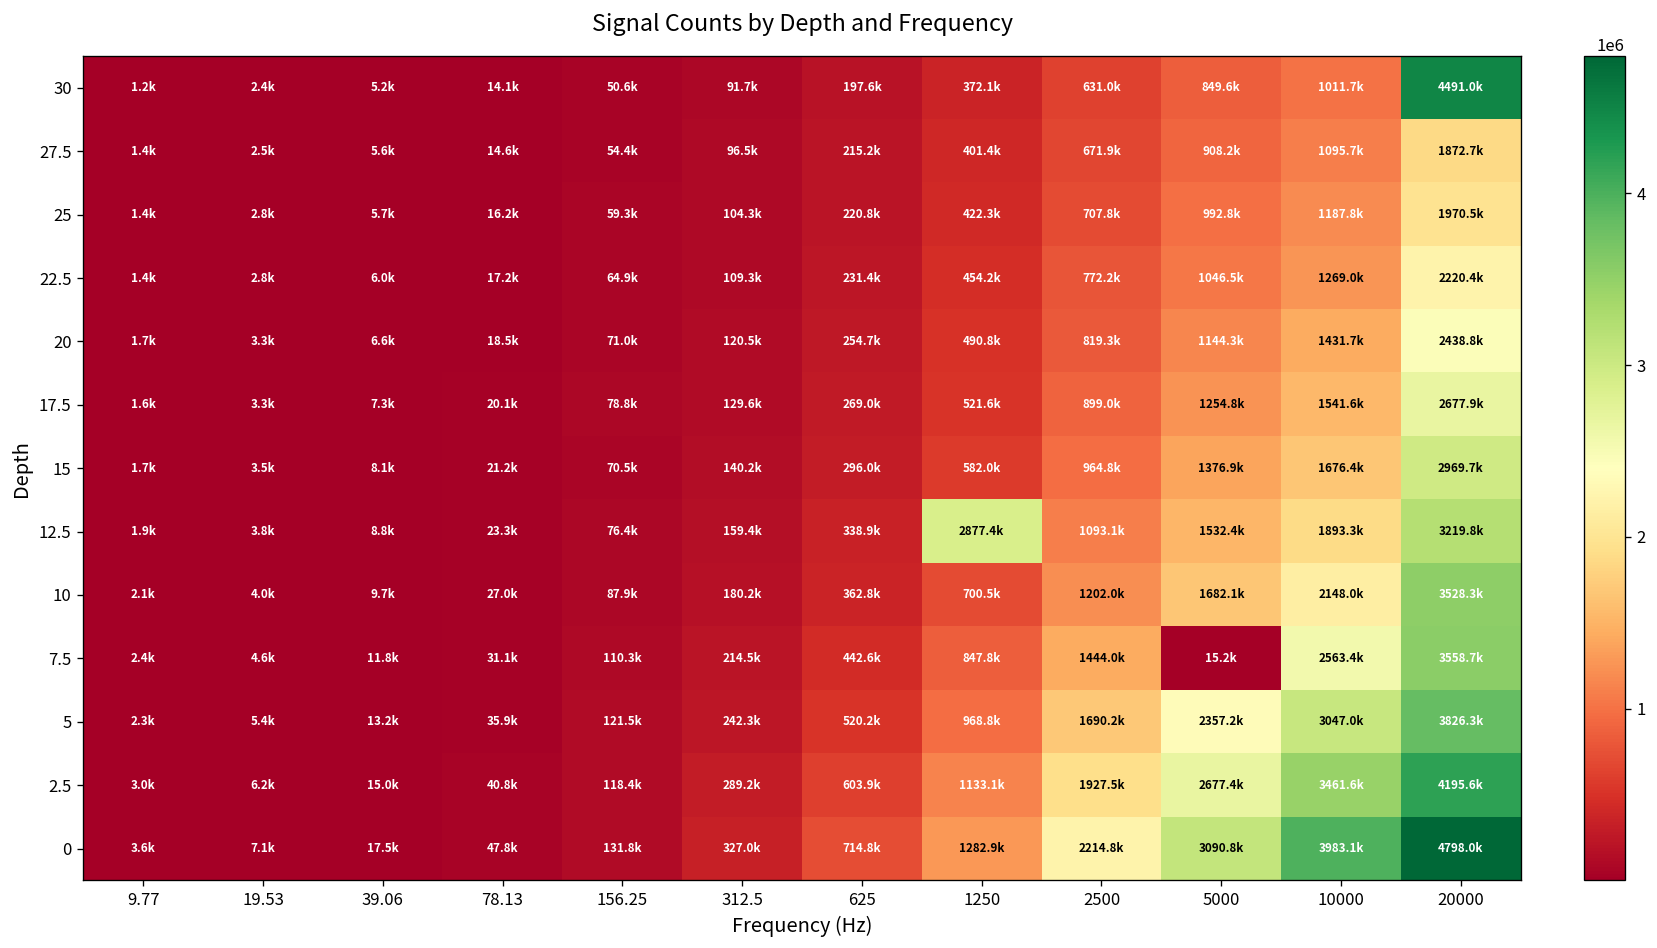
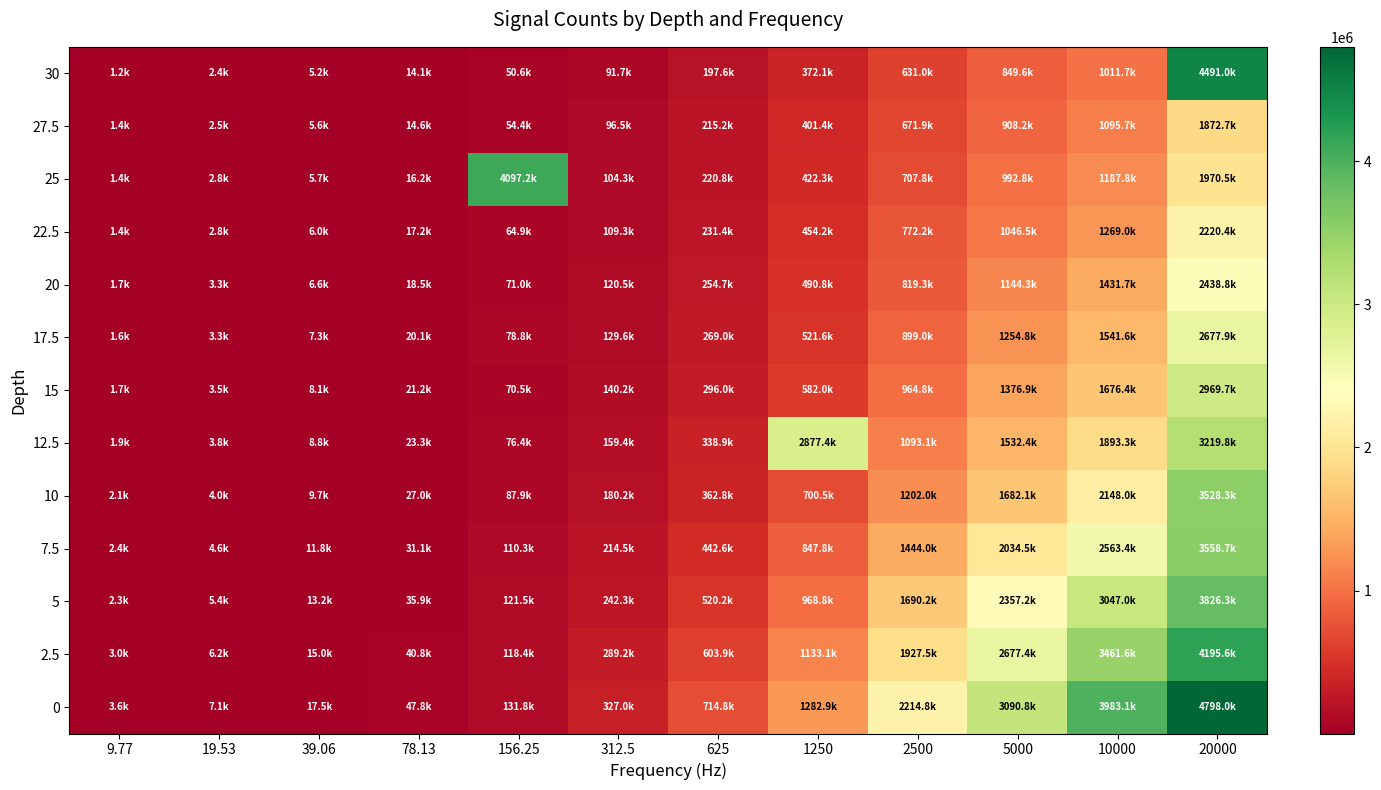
  {
    "30": {
      "9.77": "1.2k",
      "19.53": "2.4k",
      "39.06": "5.2k",
      "78.13": "14.1k",
      "156.25": "50.6k",
      "312.5": "91.7k",
      "625": "197.6k",
      "1250": "372.1k",
      "2500": "631.0k",
      "5000": "849.6k",
      "10000": "1011.7k",
      "20000": "4491.0k"
    },
    "27.5": {
      "9.77": "1.4k",
      "19.53": "2.5k",
      "39.06": "5.6k",
      "78.13": "14.6k",
      "156.25": "54.4k",
      "312.5": "96.5k",
      "625": "215.2k",
      "1250": "401.4k",
      "2500": "671.9k",
      "5000": "908.2k",
      "10000": "1095.7k",
      "20000": "1872.7k"
    },
    "25": {
      "9.77": "1.4k",
      "19.53": "2.8k",
      "39.06": "5.7k",
      "78.13": "16.2k",
-     "156.25": "59.3k",
+     "156.25": "4097.2k",
      "312.5": "104.3k",
      "625": "220.8k",
      "1250": "422.3k",
      "2500": "707.8k",
      "5000": "992.8k",
      "10000": "1187.8k",
      "20000": "1970.5k"
    },
    "22.5": {
      "9.77": "1.4k",
      "19.53": "2.8k",
      "39.06": "6.0k",
      "78.13": "17.2k",
      "156.25": "64.9k",
      "312.5": "109.3k",
      "625": "231.4k",
      "1250": "454.2k",
      "2500": "772.2k",
      "5000": "1046.5k",
      "10000": "1269.0k",
      "20000": "2220.4k"
    },
    "20": {
      "9.77": "1.7k",
      "19.53": "3.3k",
      "39.06": "6.6k",
      "78.13": "18.5k",
      "156.25": "71.0k",
      "312.5": "120.5k",
      "625": "254.7k",
      "1250": "490.8k",
      "2500": "819.3k",
      "5000": "1144.3k",
      "10000": "1431.7k",
      "20000": "2438.8k"
    },
    "17.5": {
      "9.77": "1.6k",
      "19.53": "3.3k",
      "39.06": "7.3k",
      "78.13": "20.1k",
      "156.25": "78.8k",
      "312.5": "129.6k",
      "625": "269.0k",
      "1250": "521.6k",
      "2500": "899.0k",
      "5000": "1254.8k",
      "10000": "1541.6k",
      "20000": "2677.9k"
    },
    "15": {
      "9.77": "1.7k",
      "19.53": "3.5k",
      "39.06": "8.1k",
      "78.13": "21.2k",
      "156.25": "70.5k",
      "312.5": "140.2k",
      "625": "296.0k",
      "1250": "582.0k",
      "2500": "964.8k",
      "5000": "1376.9k",
      "10000": "1676.4k",
      "20000": "2969.7k"
    },
    "12.5": {
      "9.77": "1.9k",
      "19.53": "3.8k",
      "39.06": "8.8k",
      "78.13": "23.3k",
      "156.25": "76.4k",
      "312.5": "159.4k",
      "625": "338.9k",
      "1250": "2877.4k",
      "2500": "1093.1k",
      "5000": "1532.4k",
      "10000": "1893.3k",
      "20000": "3219.8k"
    },
    "10": {
      "9.77": "2.1k",
      "19.53": "4.0k",
      "39.06": "9.7k",
      "78.13": "27.0k",
      "156.25": "87.9k",
      "312.5": "180.2k",
      "625": "362.8k",
      "1250": "700.5k",
      "2500": "1202.0k",
      "5000": "1682.1k",
      "10000": "2148.0k",
      "20000": "3528.3k"
    },
    "7.5": {
      "9.77": "2.4k",
      "19.53": "4.6k",
      "39.06": "11.8k",
      "78.13": "31.1k",
      "156.25": "110.3k",
      "312.5": "214.5k",
      "625": "442.6k",
      "1250": "847.8k",
      "2500": "1444.0k",
-     "5000": "15.2k",
+     "5000": "2034.5k",
      "10000": "2563.4k",
      "20000": "3558.7k"
    },
    "5": {
      "9.77": "2.3k",
      "19.53": "5.4k",
      "39.06": "13.2k",
      "78.13": "35.9k",
      "156.25": "121.5k",
      "312.5": "242.3k",
      "625": "520.2k",
      "1250": "968.8k",
      "2500": "1690.2k",
      "5000": "2357.2k",
      "10000": "3047.0k",
      "20000": "3826.3k"
    },
    "2.5": {
      "9.77": "3.0k",
      "19.53": "6.2k",
      "39.06": "15.0k",
      "78.13": "40.8k",
      "156.25": "118.4k",
      "312.5": "289.2k",
      "625": "603.9k",
      "1250": "1133.1k",
      "2500": "1927.5k",
      "5000": "2677.4k",
      "10000": "3461.6k",
      "20000": "4195.6k"
    },
    "0": {
      "9.77": "3.6k",
      "19.53": "7.1k",
      "39.06": "17.5k",
      "78.13": "47.8k",
      "156.25": "131.8k",
      "312.5": "327.0k",
      "625": "714.8k",
      "1250": "1282.9k",
      "2500": "2214.8k",
      "5000": "3090.8k",
      "10000": "3983.1k",
      "20000": "4798.0k"
    }
  }
